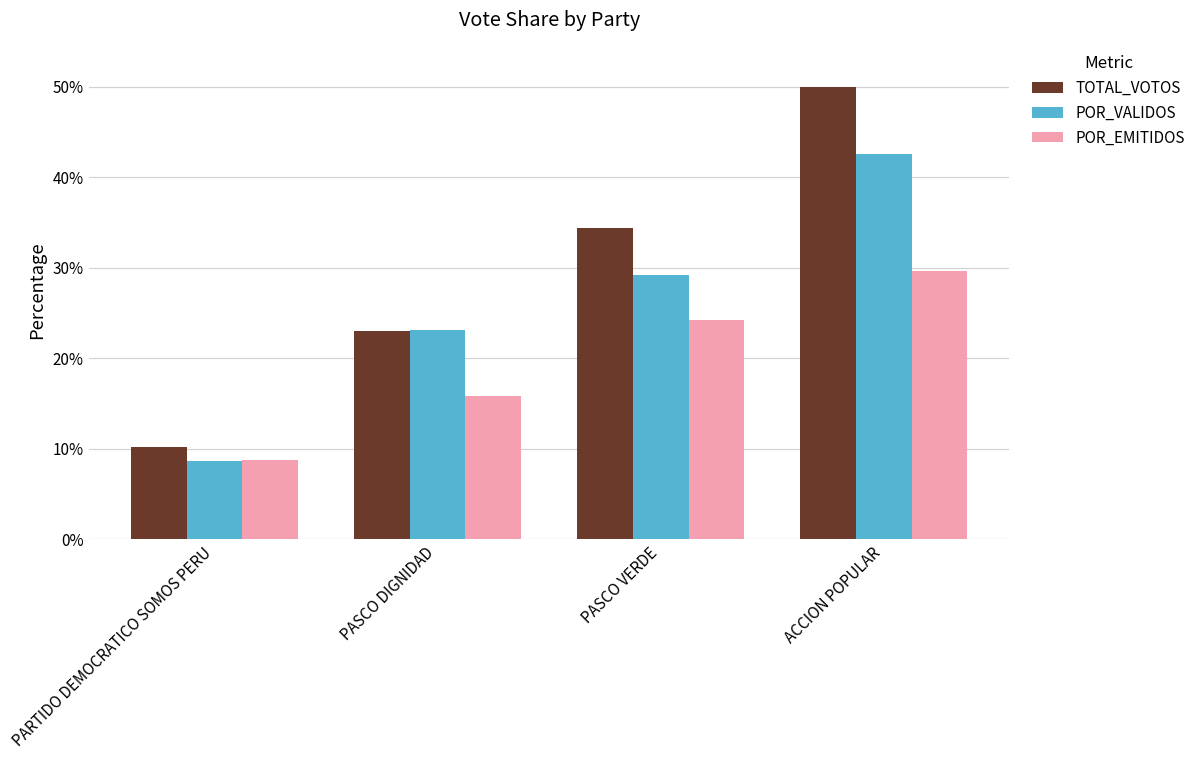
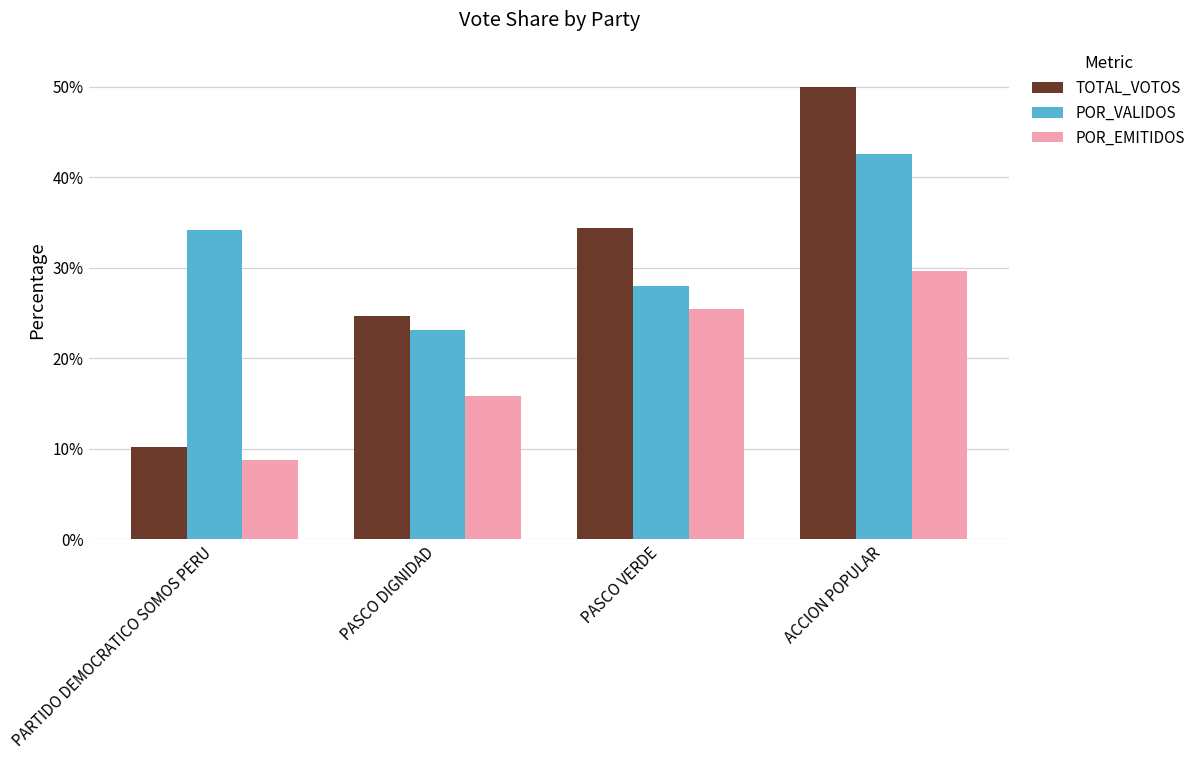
  {
    "TOTAL_VOTOS": {
      "PARTIDO DEMOCRATICO SOMOS PERU": "10%",
-     "PASCO DIGNIDAD": "23%",
+     "PASCO DIGNIDAD": "25%",
      "PASCO VERDE": "34%",
      "ACCION POPULAR": "50%"
    },
    "POR_VALIDOS": {
-     "PARTIDO DEMOCRATICO SOMOS PERU": "9%",
+     "PARTIDO DEMOCRATICO SOMOS PERU": "34%",
      "PASCO DIGNIDAD": "23%",
-     "PASCO VERDE": "29%",
+     "PASCO VERDE": "28%",
      "ACCION POPULAR": "43%"
    },
    "POR_EMITIDOS": {
      "PARTIDO DEMOCRATICO SOMOS PERU": "9%",
      "PASCO DIGNIDAD": "16%",
-     "PASCO VERDE": "24%",
+     "PASCO VERDE": "25%",
      "ACCION POPULAR": "30%"
    }
  }
